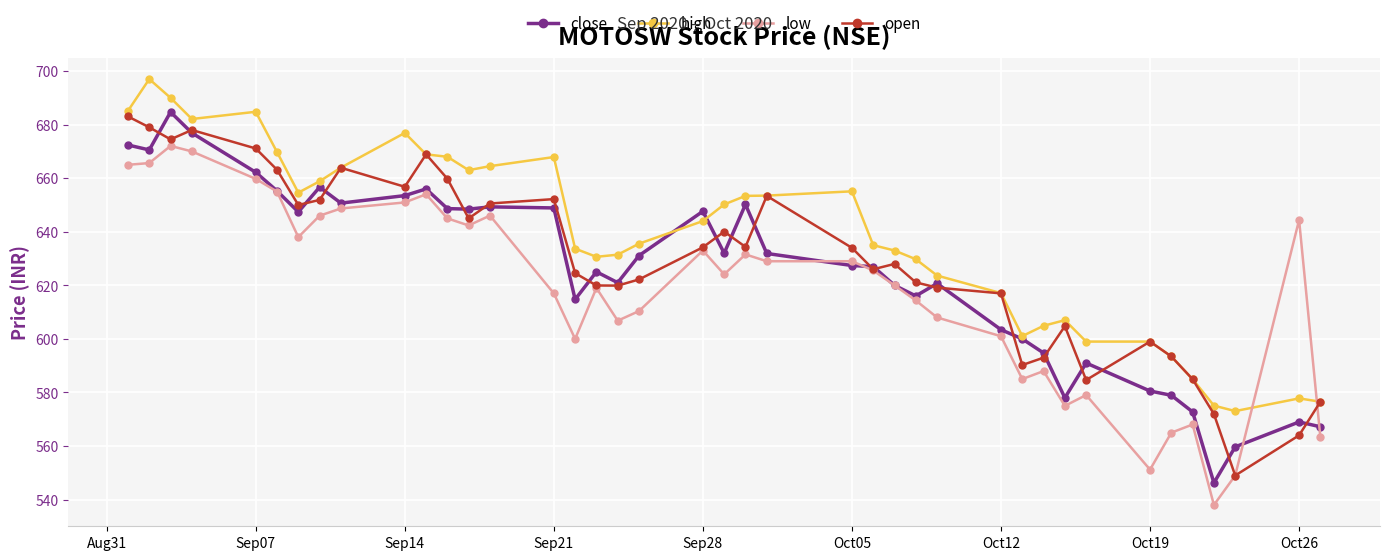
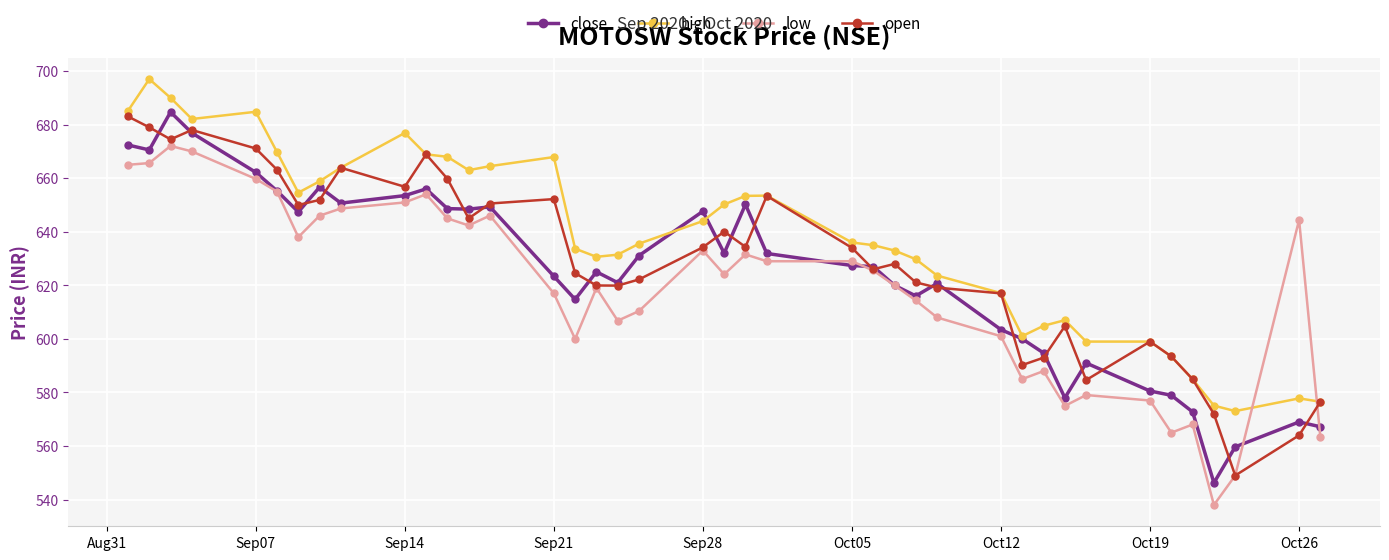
  {
    "close": {
      "Sep07": 662,
      "Sep14": 654,
-     "Sep21": 649,
+     "Sep21": 623,
      "Sep28": 648,
      "Oct05": 627,
      "Oct12": 603,
      "Oct19": 581,
      "Oct26": 569
    },
    "high": {
      "Sep07": 685,
      "Sep14": 677,
      "Sep21": 668,
      "Sep28": 644,
-     "Oct05": 655,
+     "Oct05": 636,
      "Oct26": 578
    },
    "low": {
      "Sep07": 660,
      "Sep14": 651,
      "Sep21": 617,
      "Sep28": 633,
      "Oct05": 629,
      "Oct12": 601,
-     "Oct19": 551,
+     "Oct19": 577,
      "Oct26": 644
    },
    "open": {
      "Sep07": 671,
      "Sep14": 657,
      "Sep21": 652,
      "Sep28": 634,
      "Oct05": 634,
      "Oct26": 564
    }
  }
